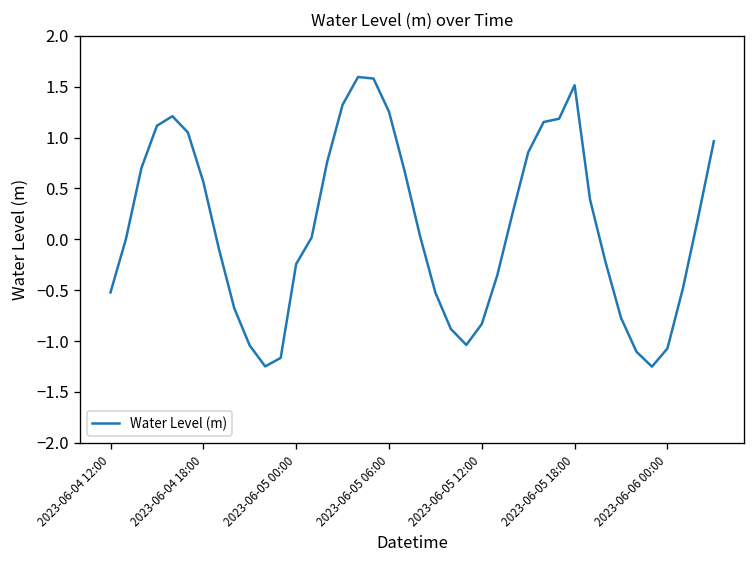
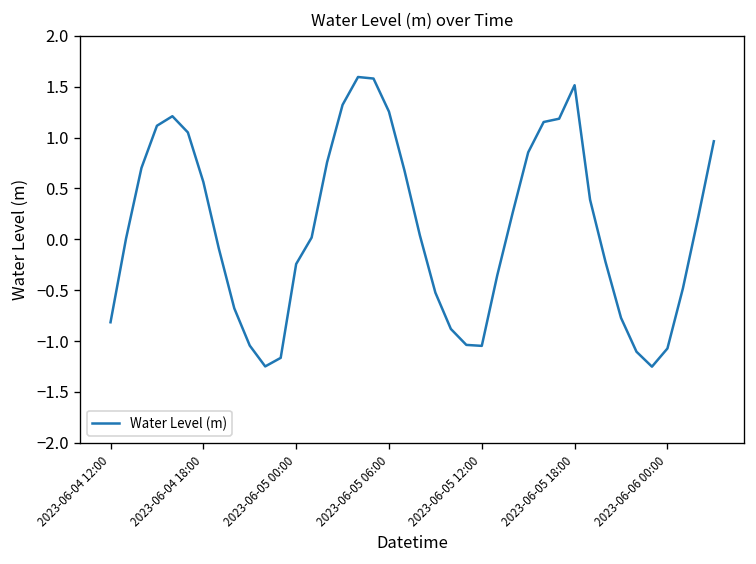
  {
-   "2023-06-04 12:00": -0.5,
+   "2023-06-04 12:00": -0.8,
    "2023-06-04 18:00": 0.6,
    "2023-06-05 00:00": -0.2,
    "2023-06-05 06:00": 1.3,
-   "2023-06-05 12:00": -0.8,
+   "2023-06-05 12:00": -1.0,
    "2023-06-05 18:00": 1.5,
    "2023-06-06 00:00": -1.1
  }
